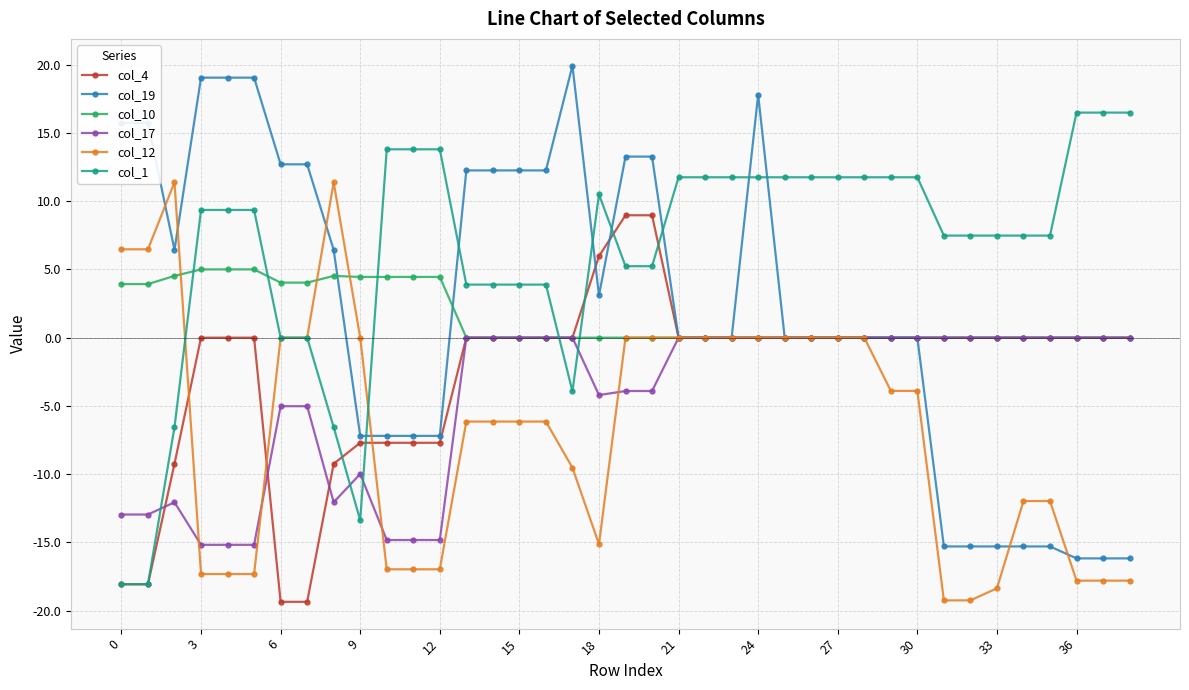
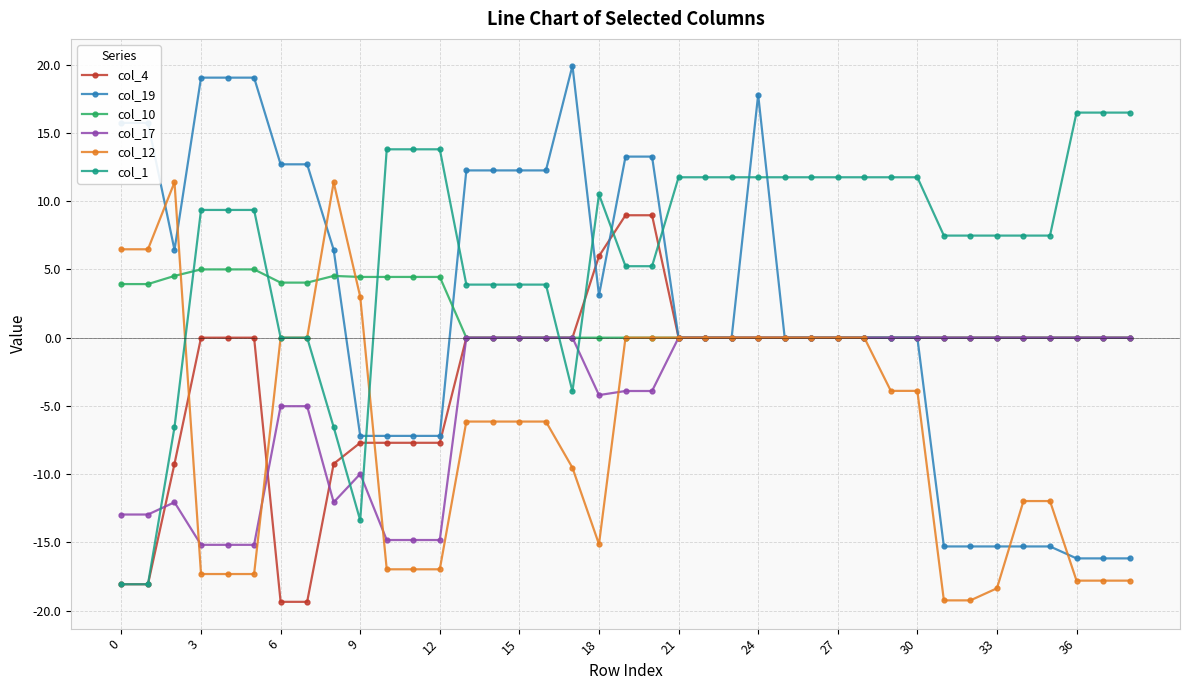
  {
    "col_4": {
      "3": 0,
      "6": -19.4,
      "9": -7.7,
      "12": -7.7,
      "18": 6
    },
    "col_19": {
      "3": 19,
      "6": 12.7,
      "9": -7.2,
      "12": -7.2,
      "15": 12.3,
      "18": 3,
      "24": 17.8,
      "33": -15.3,
      "36": -16
    },
    "col_17": {
      "0": -13,
      "3": -15,
      "6": -5,
      "9": -10,
      "12": -15,
      "18": -4.2
    },
    "col_12": {
      "0": 6.5,
      "3": -17.3,
-     "9": 0,
+     "9": 3,
      "12": -17,
      "15": -6,
      "18": -15,
      "30": -4,
      "33": -18.4,
      "36": -17.8
    }
  }
